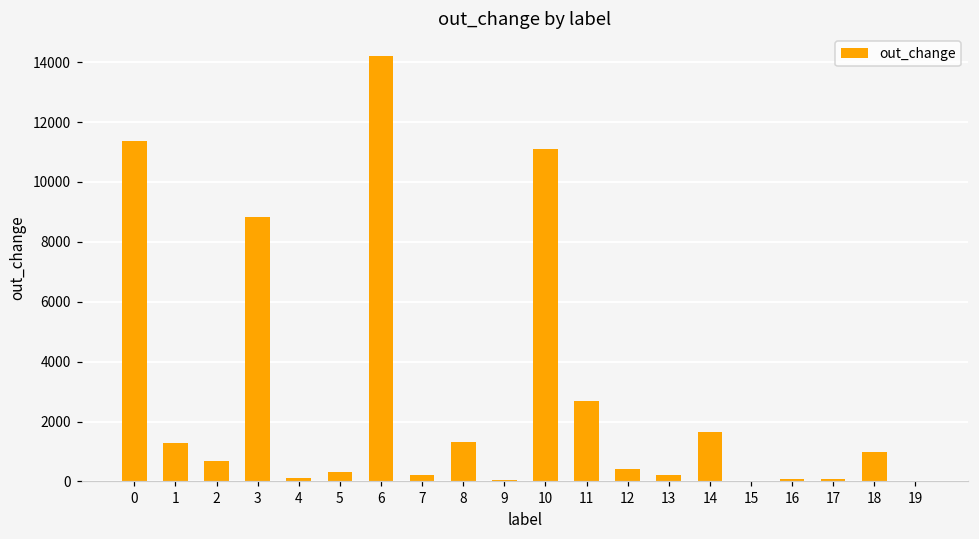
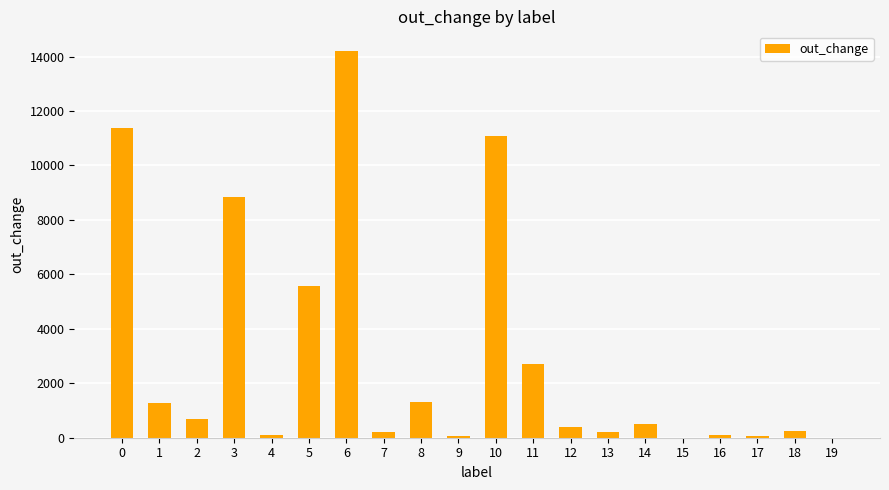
  {
    "0": 11400,
    "1": 1300,
    "2": 700,
    "3": 8800,
    "4": 100,
-   "5": 300,
+   "5": 5600,
    "6": 14200,
    "7": 200,
    "8": 1300,
    "10": 11100,
    "11": 2700,
    "12": 400,
    "13": 200,
-   "14": 1700,
+   "14": 500,
    "16": 100,
-   "18": 1000
+   "18": 300
  }
